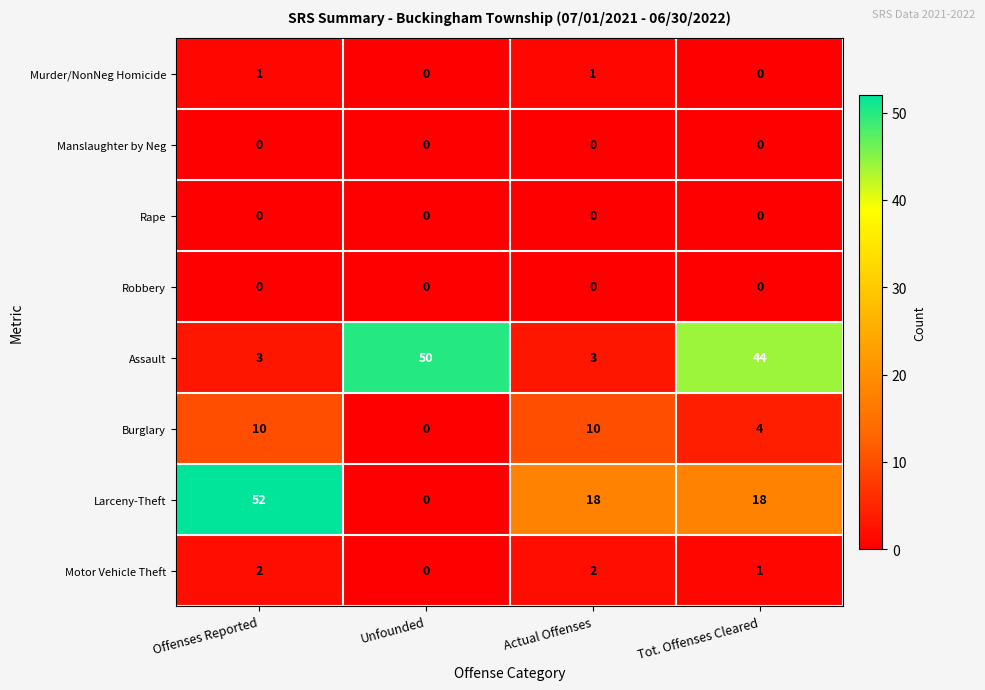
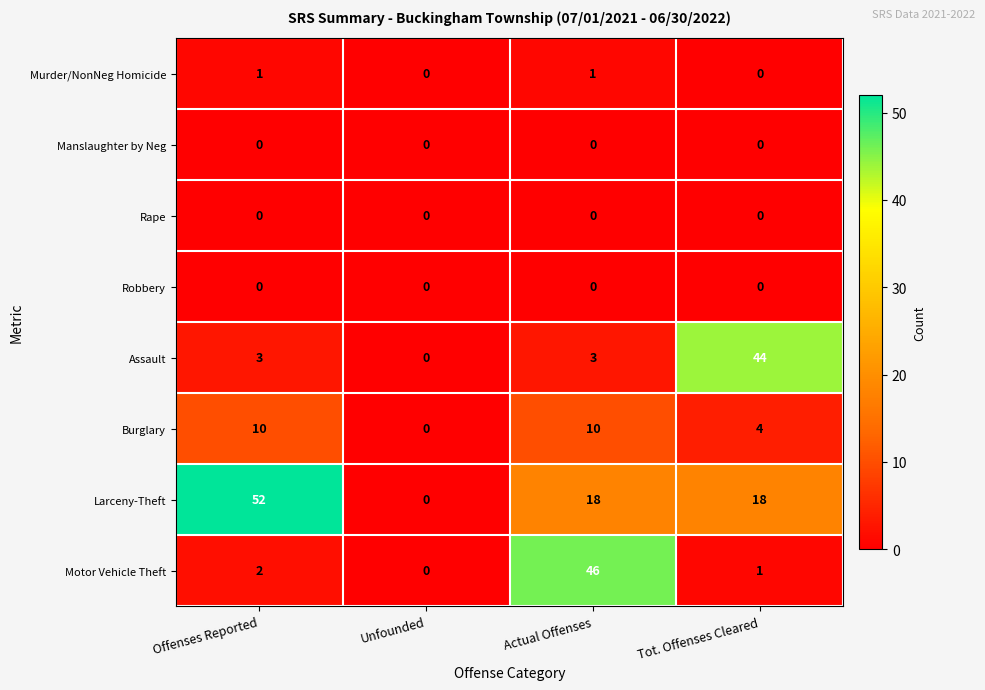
  {
    "Murder/NonNeg Homicide": {
      "Offenses Reported": 1,
      "Unfounded": 0,
      "Actual Offenses": 1,
      "Tot. Offenses Cleared": 0
    },
    "Manslaughter by Neg": {
      "Offenses Reported": 0,
      "Unfounded": 0,
      "Actual Offenses": 0,
      "Tot. Offenses Cleared": 0
    },
    "Rape": {
      "Offenses Reported": 0,
      "Unfounded": 0,
      "Actual Offenses": 0,
      "Tot. Offenses Cleared": 0
    },
    "Robbery": {
      "Offenses Reported": 0,
      "Unfounded": 0,
      "Actual Offenses": 0,
      "Tot. Offenses Cleared": 0
    },
    "Assault": {
      "Offenses Reported": 3,
-     "Unfounded": 50,
+     "Unfounded": 0,
      "Actual Offenses": 3,
      "Tot. Offenses Cleared": 44
    },
    "Burglary": {
      "Offenses Reported": 10,
      "Unfounded": 0,
      "Actual Offenses": 10,
      "Tot. Offenses Cleared": 4
    },
    "Larceny-Theft": {
      "Offenses Reported": 52,
      "Unfounded": 0,
      "Actual Offenses": 18,
      "Tot. Offenses Cleared": 18
    },
    "Motor Vehicle Theft": {
      "Offenses Reported": 2,
      "Unfounded": 0,
-     "Actual Offenses": 2,
+     "Actual Offenses": 46,
      "Tot. Offenses Cleared": 1
    }
  }
